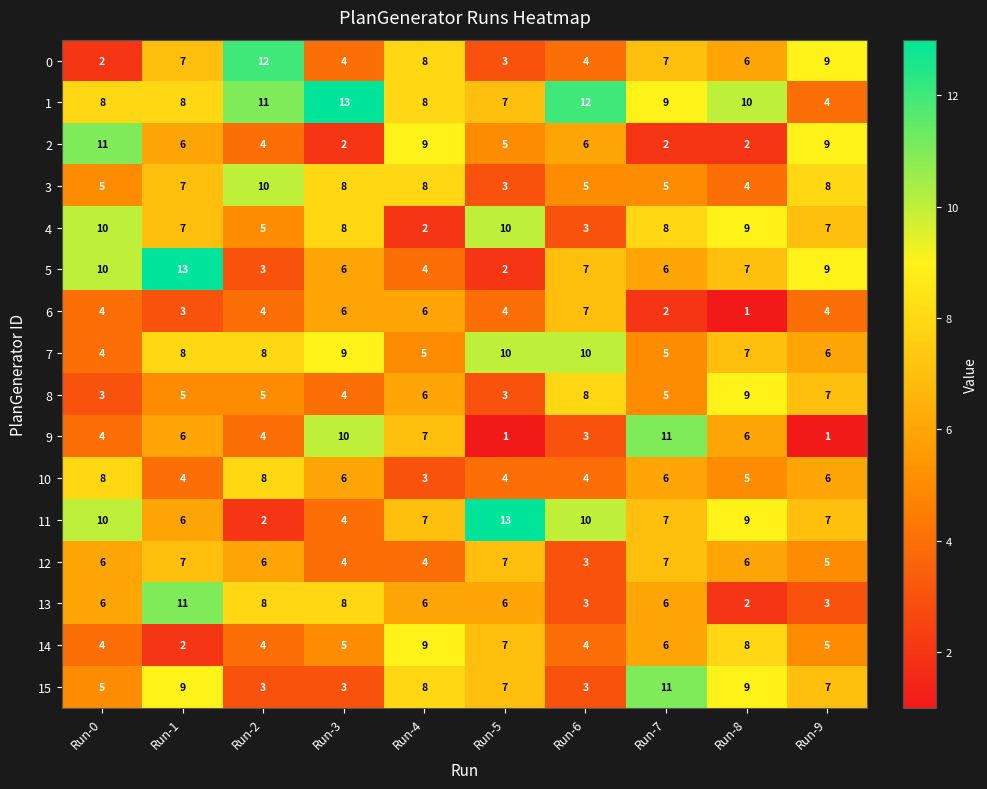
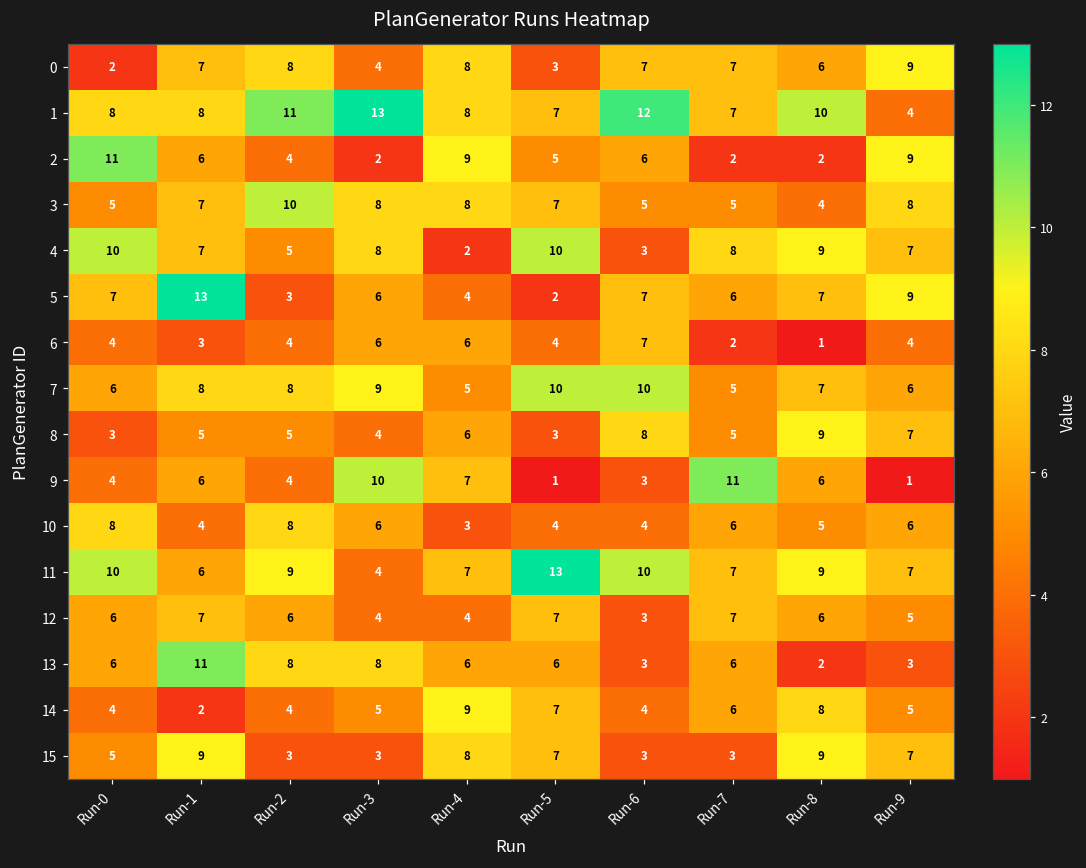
  {
    "0": {
      "Run-0": 2,
      "Run-1": 7,
-     "Run-2": 12,
+     "Run-2": 8,
      "Run-3": 4,
      "Run-4": 8,
      "Run-5": 3,
-     "Run-6": 4,
+     "Run-6": 7,
      "Run-7": 7,
      "Run-8": 6,
      "Run-9": 9
    },
    "1": {
      "Run-0": 8,
      "Run-1": 8,
      "Run-2": 11,
      "Run-3": 13,
      "Run-4": 8,
      "Run-5": 7,
      "Run-6": 12,
-     "Run-7": 9,
+     "Run-7": 7,
      "Run-8": 10,
      "Run-9": 4
    },
    "2": {
      "Run-0": 11,
      "Run-1": 6,
      "Run-2": 4,
      "Run-3": 2,
      "Run-4": 9,
      "Run-5": 5,
      "Run-6": 6,
      "Run-7": 2,
      "Run-8": 2,
      "Run-9": 9
    },
    "3": {
      "Run-0": 5,
      "Run-1": 7,
      "Run-2": 10,
      "Run-3": 8,
      "Run-4": 8,
-     "Run-5": 3,
+     "Run-5": 7,
      "Run-6": 5,
      "Run-7": 5,
      "Run-8": 4,
      "Run-9": 8
    },
    "4": {
      "Run-0": 10,
      "Run-1": 7,
      "Run-2": 5,
      "Run-3": 8,
      "Run-4": 2,
      "Run-5": 10,
      "Run-6": 3,
      "Run-7": 8,
      "Run-8": 9,
      "Run-9": 7
    },
    "5": {
-     "Run-0": 10,
+     "Run-0": 7,
      "Run-1": 13,
      "Run-2": 3,
      "Run-3": 6,
      "Run-4": 4,
      "Run-5": 2,
      "Run-6": 7,
      "Run-7": 6,
      "Run-8": 7,
      "Run-9": 9
    },
    "6": {
      "Run-0": 4,
      "Run-1": 3,
      "Run-2": 4,
      "Run-3": 6,
      "Run-4": 6,
      "Run-5": 4,
      "Run-6": 7,
      "Run-7": 2,
      "Run-8": 1,
      "Run-9": 4
    },
    "7": {
-     "Run-0": 4,
+     "Run-0": 6,
      "Run-1": 8,
      "Run-2": 8,
      "Run-3": 9,
      "Run-4": 5,
      "Run-5": 10,
      "Run-6": 10,
      "Run-7": 5,
      "Run-8": 7,
      "Run-9": 6
    },
    "8": {
      "Run-0": 3,
      "Run-1": 5,
      "Run-2": 5,
      "Run-3": 4,
      "Run-4": 6,
      "Run-5": 3,
      "Run-6": 8,
      "Run-7": 5,
      "Run-8": 9,
      "Run-9": 7
    },
    "9": {
      "Run-0": 4,
      "Run-1": 6,
      "Run-2": 4,
      "Run-3": 10,
      "Run-4": 7,
      "Run-5": 1,
      "Run-6": 3,
      "Run-7": 11,
      "Run-8": 6,
      "Run-9": 1
    },
    "10": {
      "Run-0": 8,
      "Run-1": 4,
      "Run-2": 8,
      "Run-3": 6,
      "Run-4": 3,
      "Run-5": 4,
      "Run-6": 4,
      "Run-7": 6,
      "Run-8": 5,
      "Run-9": 6
    },
    "11": {
      "Run-0": 10,
      "Run-1": 6,
-     "Run-2": 2,
+     "Run-2": 9,
      "Run-3": 4,
      "Run-4": 7,
      "Run-5": 13,
      "Run-6": 10,
      "Run-7": 7,
      "Run-8": 9,
      "Run-9": 7
    },
    "12": {
      "Run-0": 6,
      "Run-1": 7,
      "Run-2": 6,
      "Run-3": 4,
      "Run-4": 4,
      "Run-5": 7,
      "Run-6": 3,
      "Run-7": 7,
      "Run-8": 6,
      "Run-9": 5
    },
    "13": {
      "Run-0": 6,
      "Run-1": 11,
      "Run-2": 8,
      "Run-3": 8,
      "Run-4": 6,
      "Run-5": 6,
      "Run-6": 3,
      "Run-7": 6,
      "Run-8": 2,
      "Run-9": 3
    },
    "14": {
      "Run-0": 4,
      "Run-1": 2,
      "Run-2": 4,
      "Run-3": 5,
      "Run-4": 9,
      "Run-5": 7,
      "Run-6": 4,
      "Run-7": 6,
      "Run-8": 8,
      "Run-9": 5
    },
    "15": {
      "Run-0": 5,
      "Run-1": 9,
      "Run-2": 3,
      "Run-3": 3,
      "Run-4": 8,
      "Run-5": 7,
      "Run-6": 3,
-     "Run-7": 11,
+     "Run-7": 3,
      "Run-8": 9,
      "Run-9": 7
    }
  }
